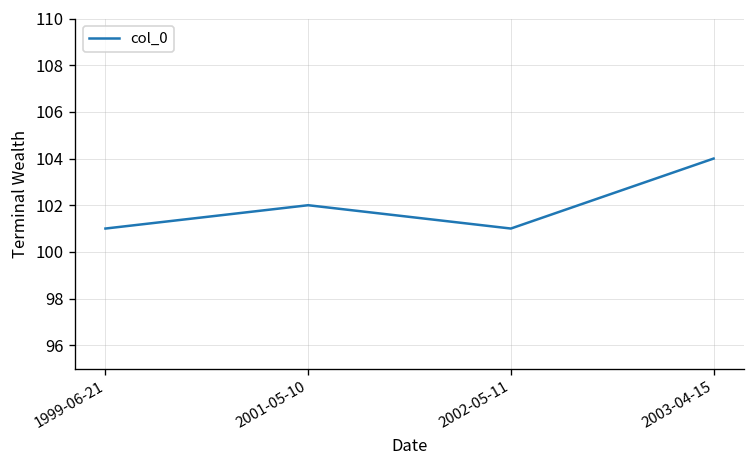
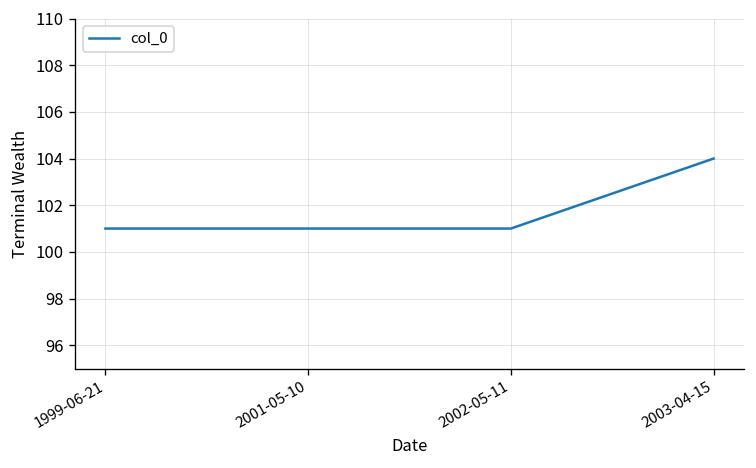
  {
    "1999-06-21": 101,
-   "2001-05-10": 102,
+   "2001-05-10": 101,
    "2002-05-11": 101,
    "2003-04-15": 104
  }
